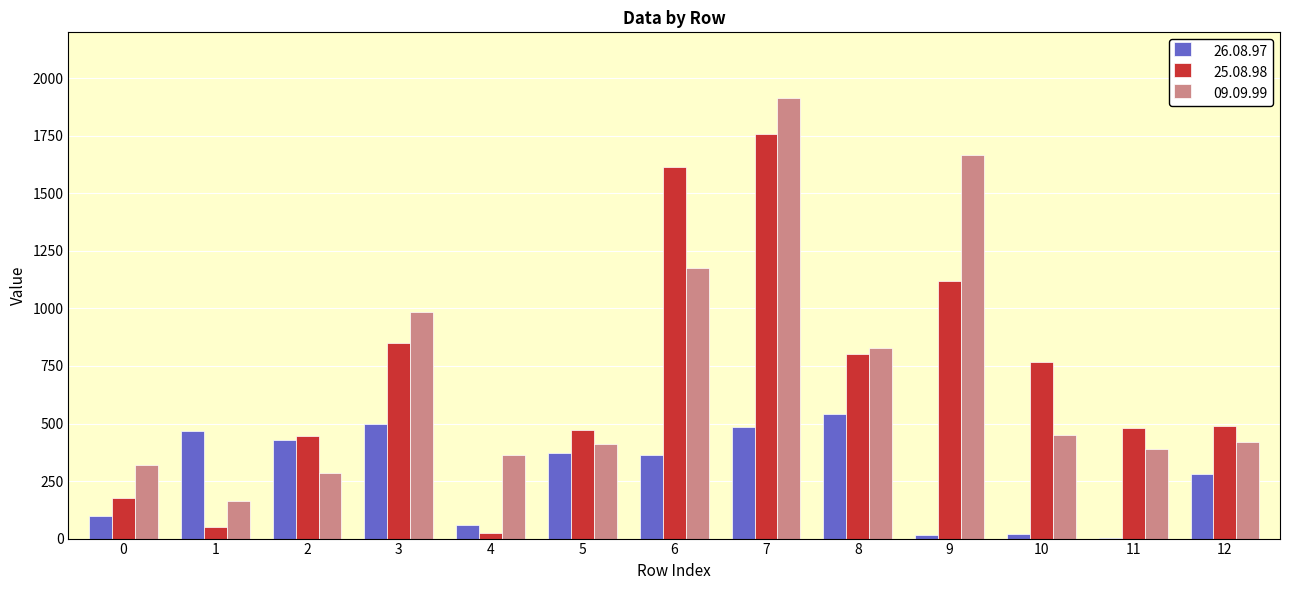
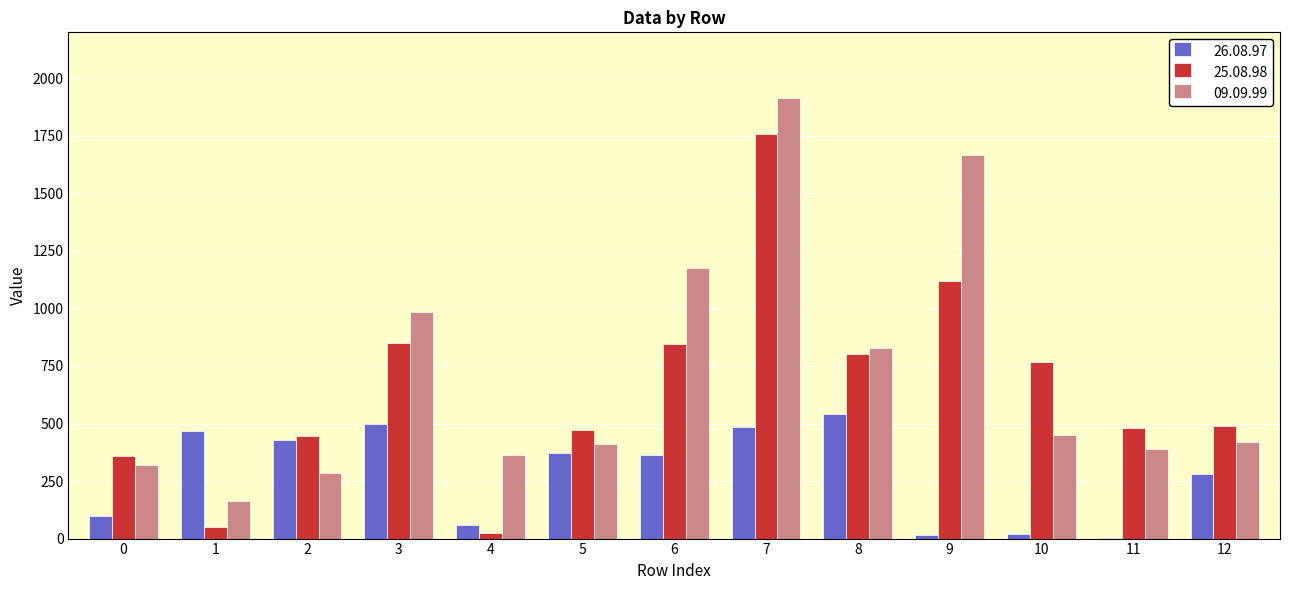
  {
    "26.08.97": {
      "0": 100,
      "1": 470,
      "2": 430,
      "3": 500,
      "4": 60,
      "5": 370,
      "6": 360,
      "7": 480,
      "8": 540,
      "9": 20,
      "10": 20,
      "12": 280
    },
    "25.08.98": {
-     "0": 180,
+     "0": 360,
      "1": 50,
      "2": 450,
      "3": 850,
      "4": 20,
      "5": 470,
-     "6": 1620,
+     "6": 850,
      "7": 1760,
      "8": 800,
      "9": 1120,
      "10": 770,
      "11": 480,
      "12": 490
    },
    "09.09.99": {
      "0": 320,
      "1": 160,
      "2": 290,
      "3": 980,
      "4": 360,
      "5": 410,
      "6": 1180,
      "7": 1910,
      "8": 830,
      "9": 1670,
      "10": 450,
      "11": 390,
      "12": 420
    }
  }
